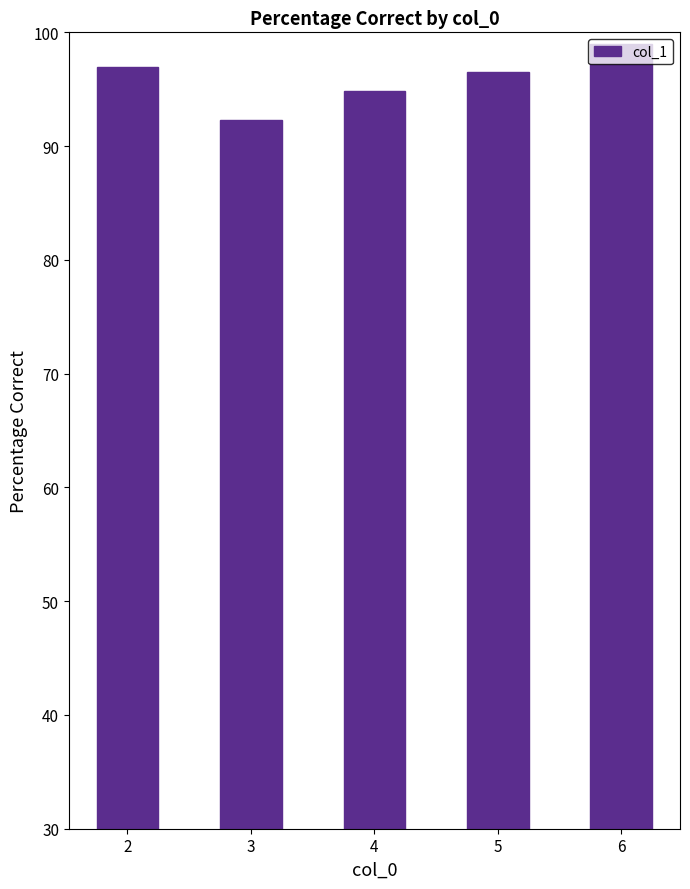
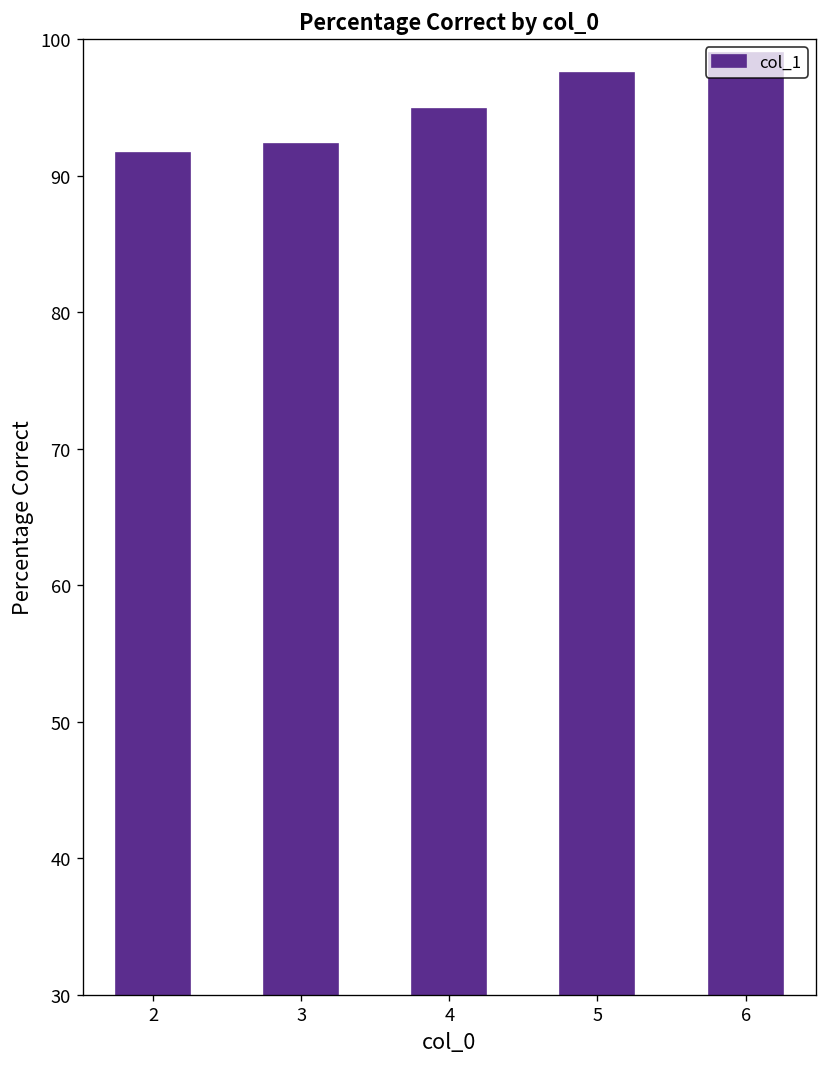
  {
-   "2": 97.0,
+   "2": 91.6,
    "3": 92.3,
    "4": 94.9,
-   "5": 96.5
+   "5": 97.5
  }
